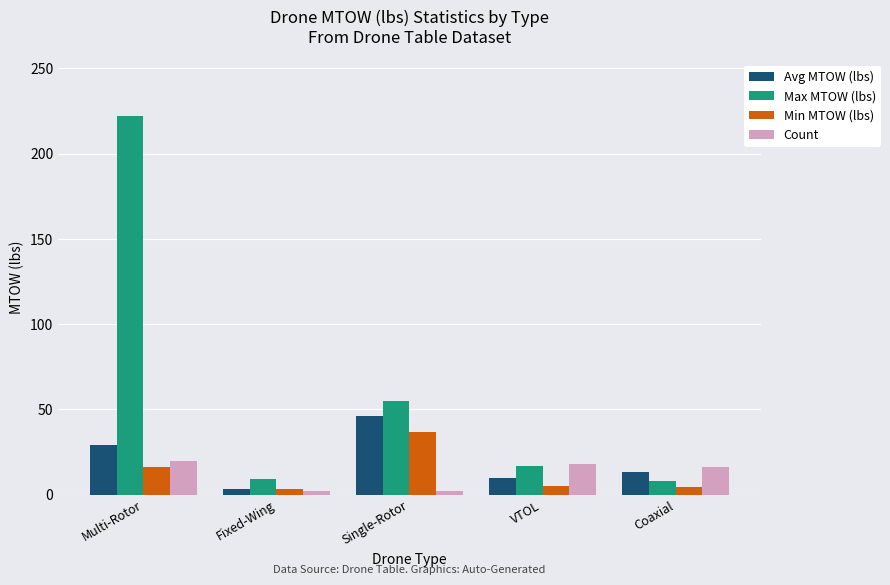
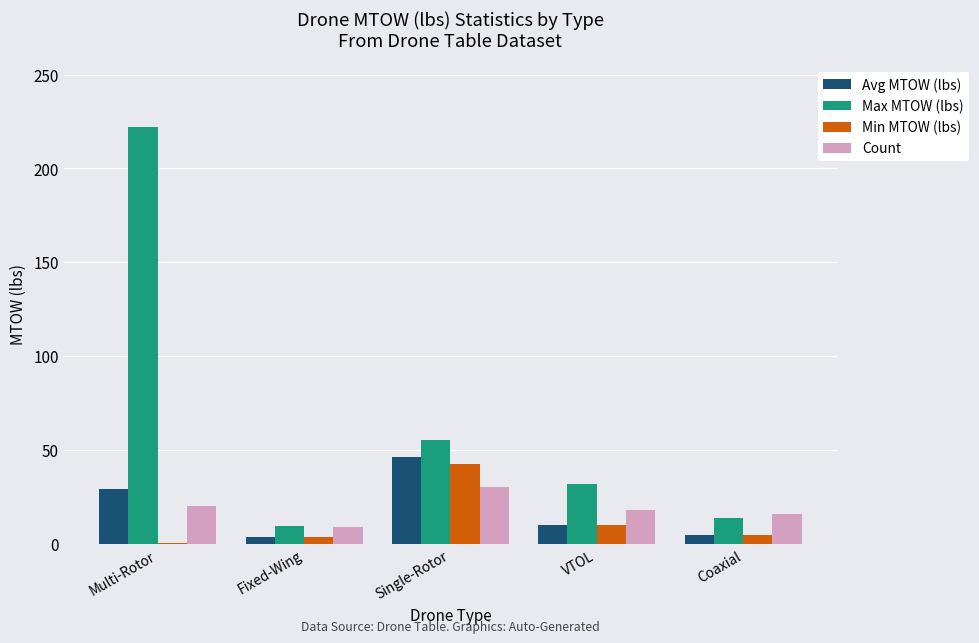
  {
    "Avg MTOW (lbs)": {
      "Multi-Rotor": 29,
      "Fixed-Wing": 4,
      "Single-Rotor": 46,
      "VTOL": 10,
-     "Coaxial": 14
+     "Coaxial": 5
    },
    "Max MTOW (lbs)": {
      "Multi-Rotor": 222,
      "Fixed-Wing": 9,
      "Single-Rotor": 55,
-     "VTOL": 17,
-     "Coaxial": 8
+     "VTOL": 32,
+     "Coaxial": 14
    },
    "Min MTOW (lbs)": {
-     "Multi-Rotor": 16,
+     "Multi-Rotor": 0,
      "Fixed-Wing": 4,
-     "Single-Rotor": 37,
-     "VTOL": 5,
+     "Single-Rotor": 42,
+     "VTOL": 10,
      "Coaxial": 4
    },
    "Count": {
      "Multi-Rotor": 20,
-     "Fixed-Wing": 2,
-     "Single-Rotor": 2,
+     "Fixed-Wing": 9,
+     "Single-Rotor": 30,
      "VTOL": 18,
      "Coaxial": 16
    }
  }
